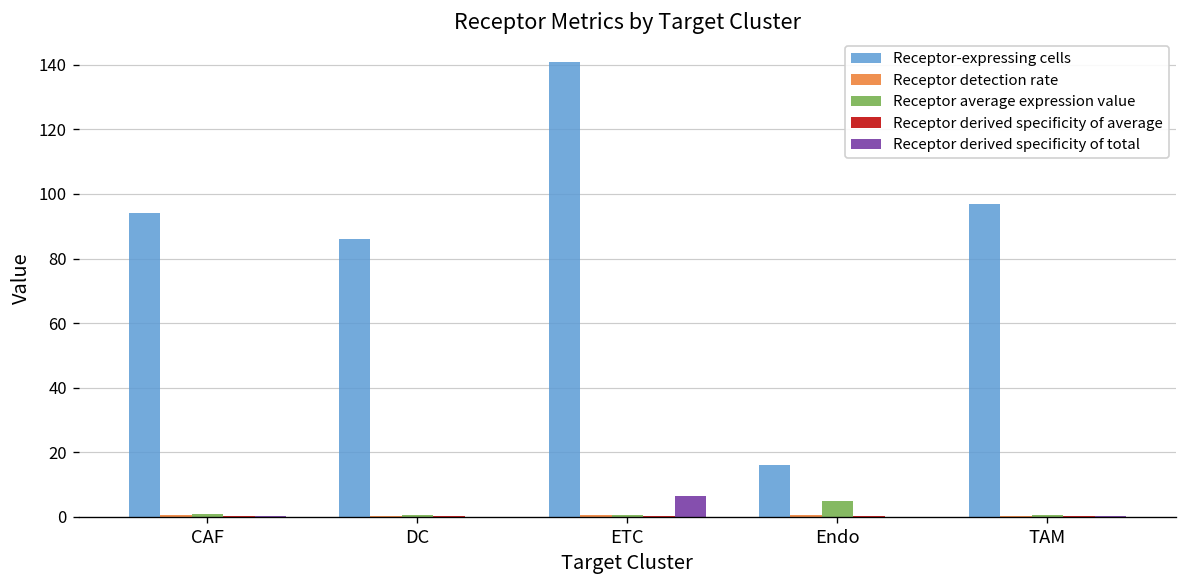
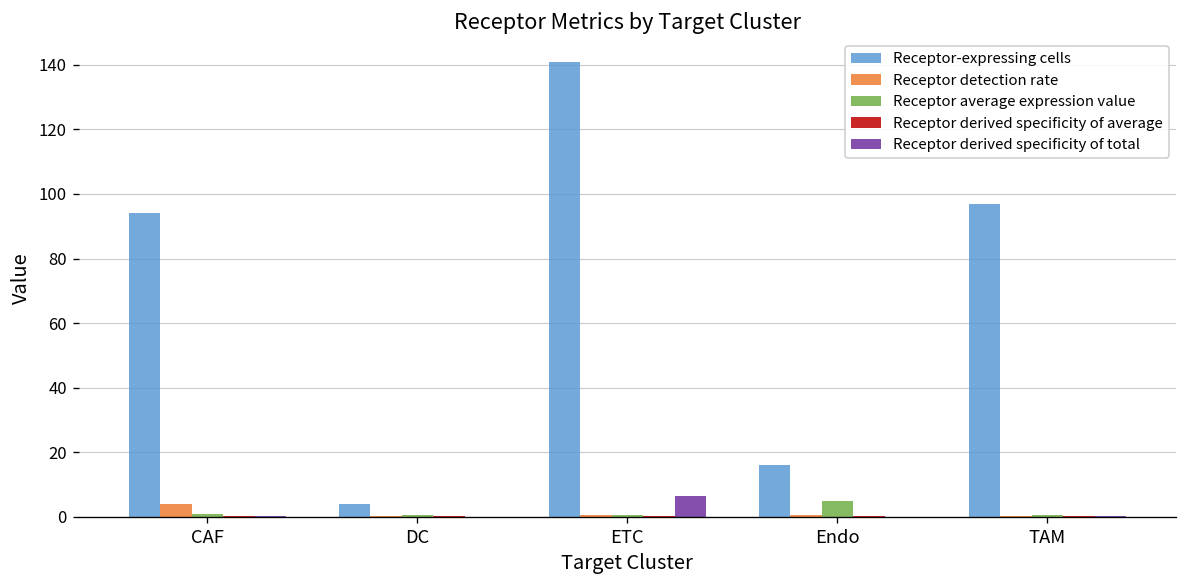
  {
    "Receptor-expressing cells": {
      "CAF": 94,
-     "DC": 86,
+     "DC": 4,
      "ETC": 141,
      "Endo": 16,
      "TAM": 97
    },
    "Receptor detection rate": {
-     "CAF": 0
+     "CAF": 4
    },
    "Receptor average expression value": {
      "Endo": 5
    },
    "Receptor derived specificity of total": {
      "ETC": 6
    }
  }
